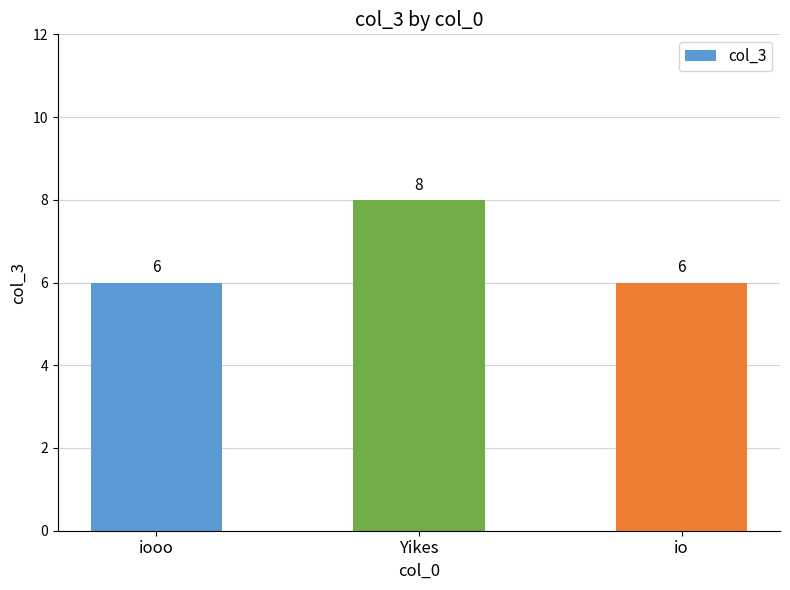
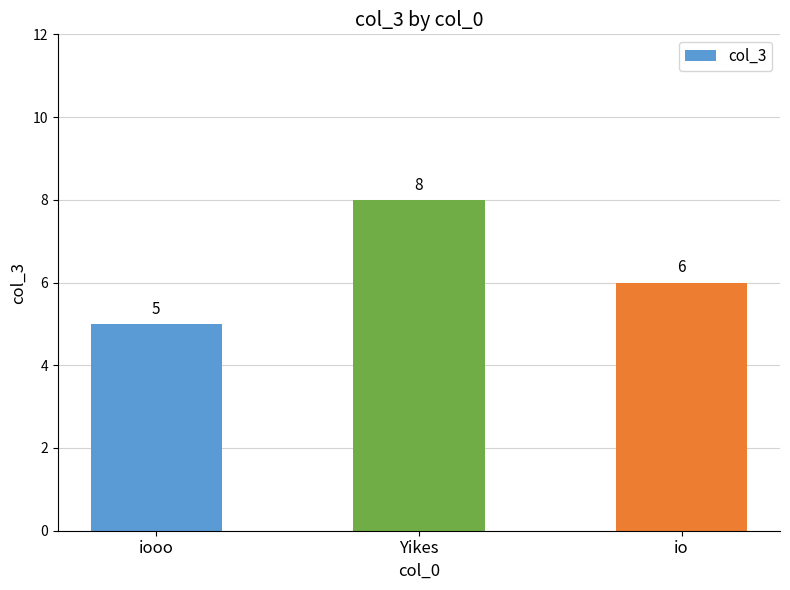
  {
-   "iooo": 6,
+   "iooo": 5,
    "Yikes": 8,
    "io": 6
  }
